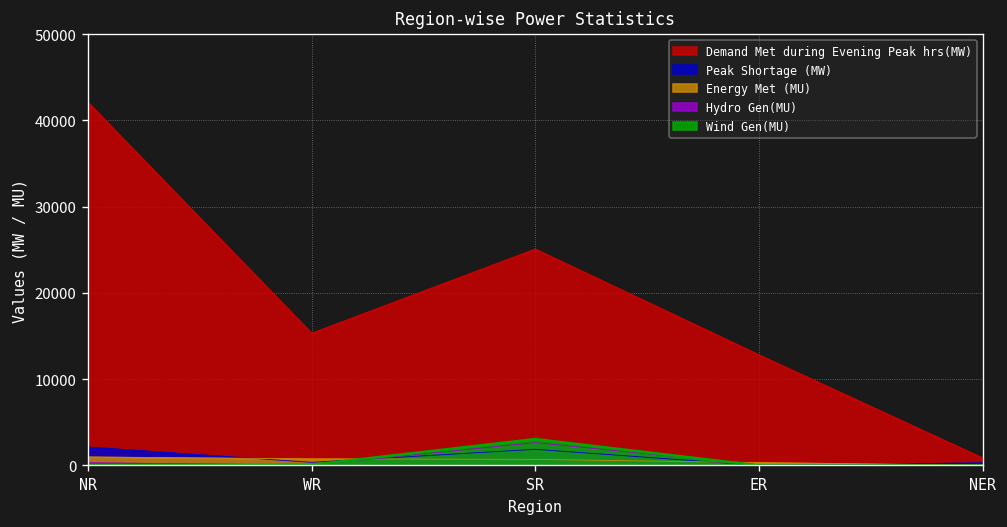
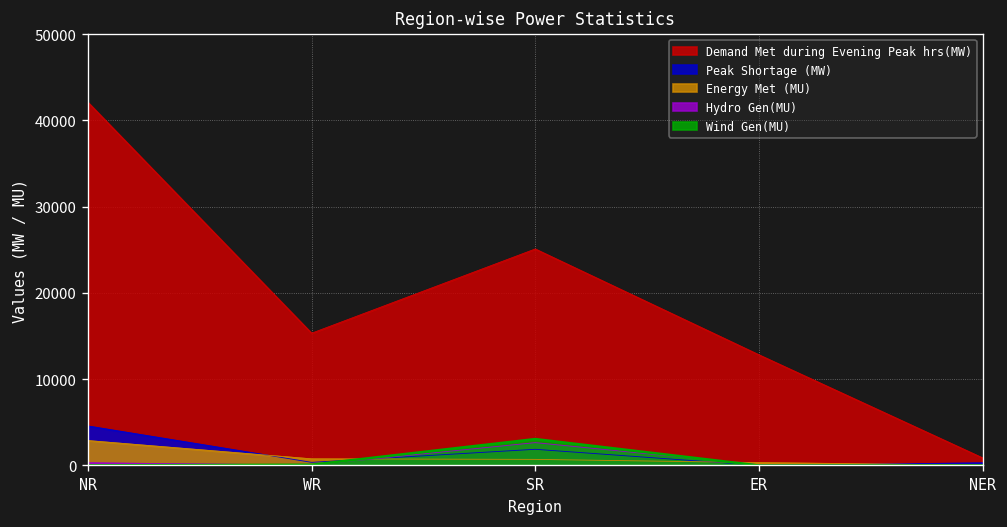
  {
    "Demand Met during Evening Peak hrs(MW)": {
      "NR": 42000,
      "WR": 15000,
      "SR": 25000,
      "ER": 13000,
      "NER": 1000
    },
    "Peak Shortage (MW)": {
-     "NR": 2000,
+     "NR": 5000,
      "SR": 2000
    },
    "Energy Met (MU)": {
-     "NR": 1000,
+     "NR": 3000,
      "WR": 1000,
      "SR": 1000
    },
    "Hydro Gen(MU)": {
      "SR": 3000
    },
    "Wind Gen(MU)": {
      "SR": 3000
    }
  }
